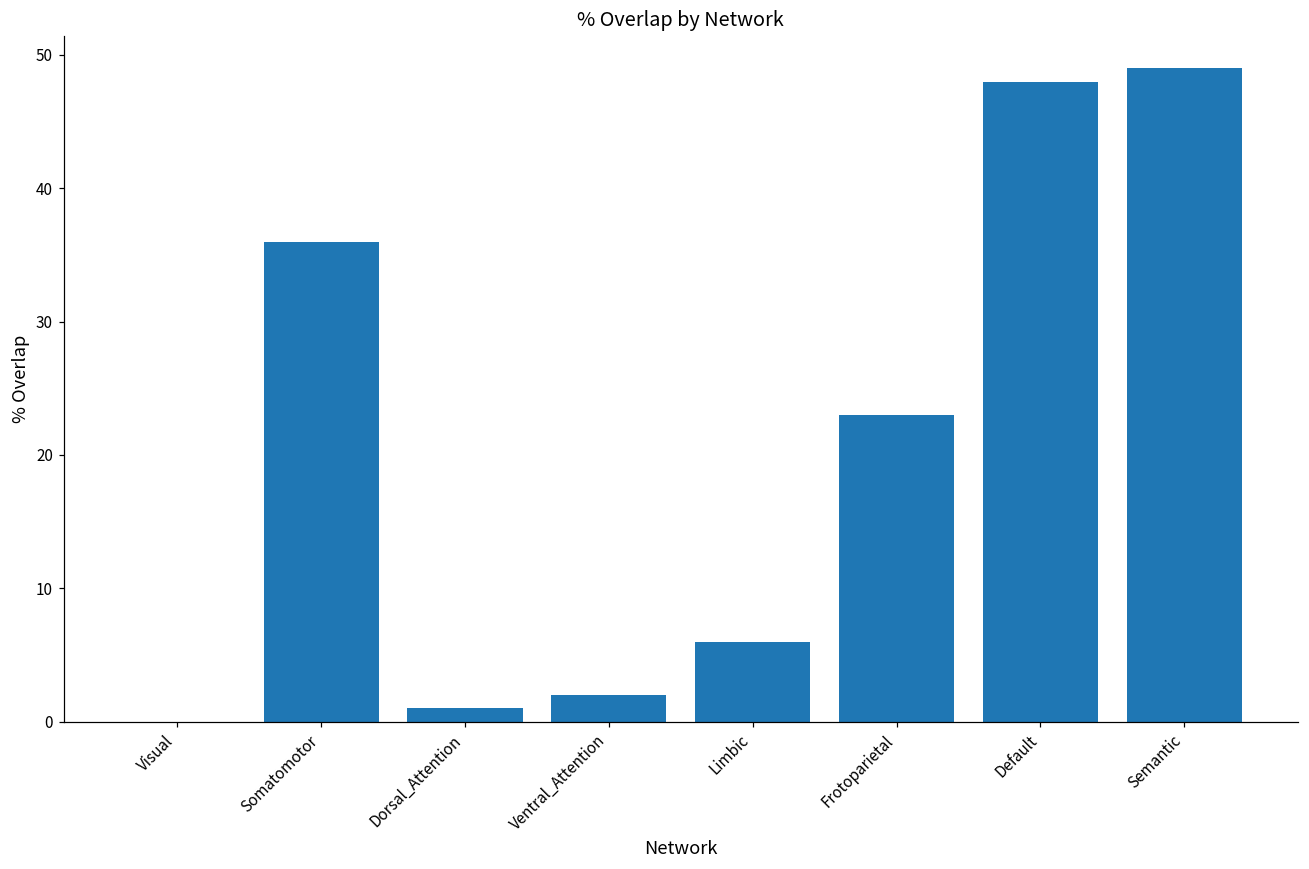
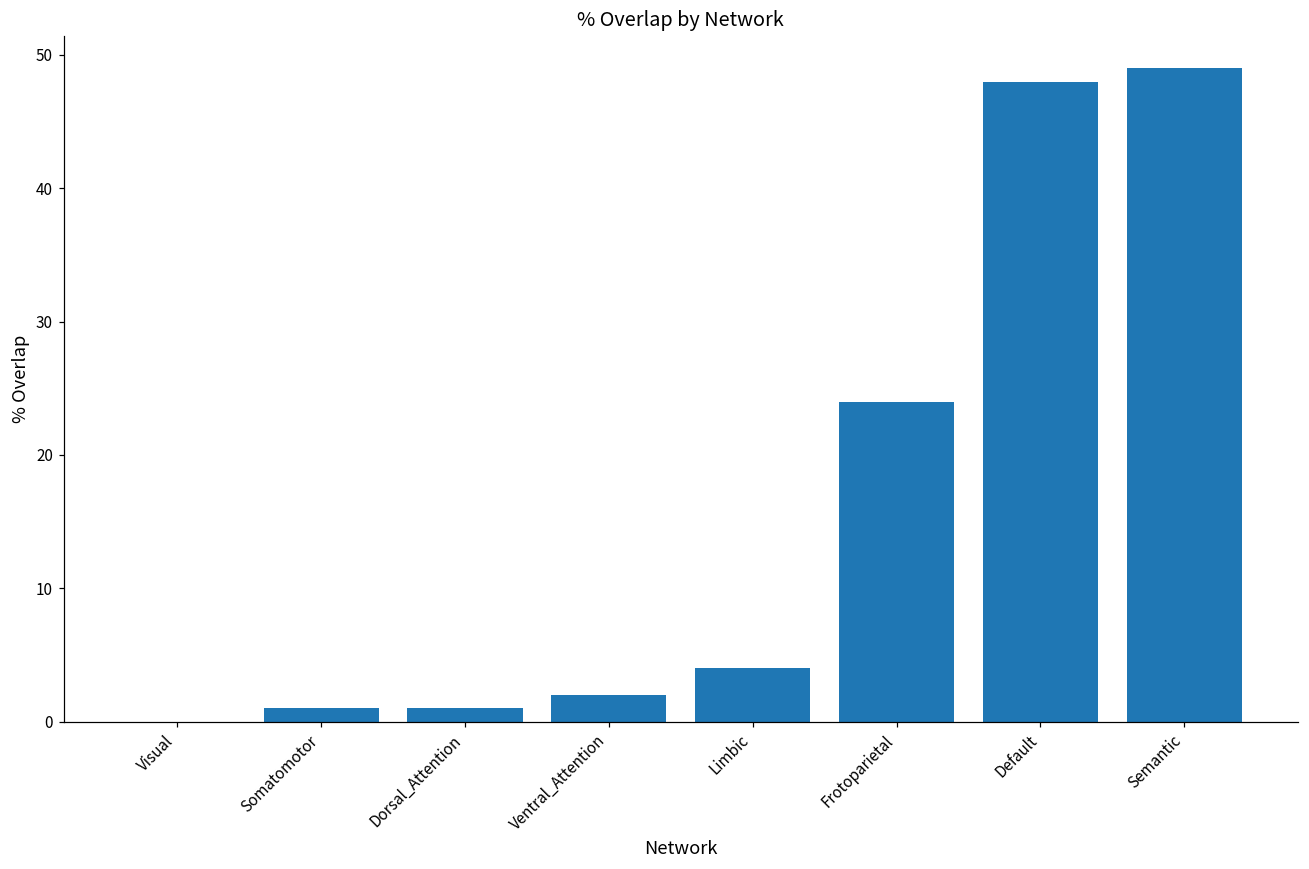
  {
    "Visual": 0,
-   "Somatomotor": 36,
+   "Somatomotor": 1,
    "Dorsal_Attention": 1,
    "Ventral_Attention": 2,
-   "Limbic": 6,
-   "Frotoparietal": 23,
+   "Limbic": 4,
+   "Frotoparietal": 24,
    "Default": 48,
    "Semantic": 49
  }
